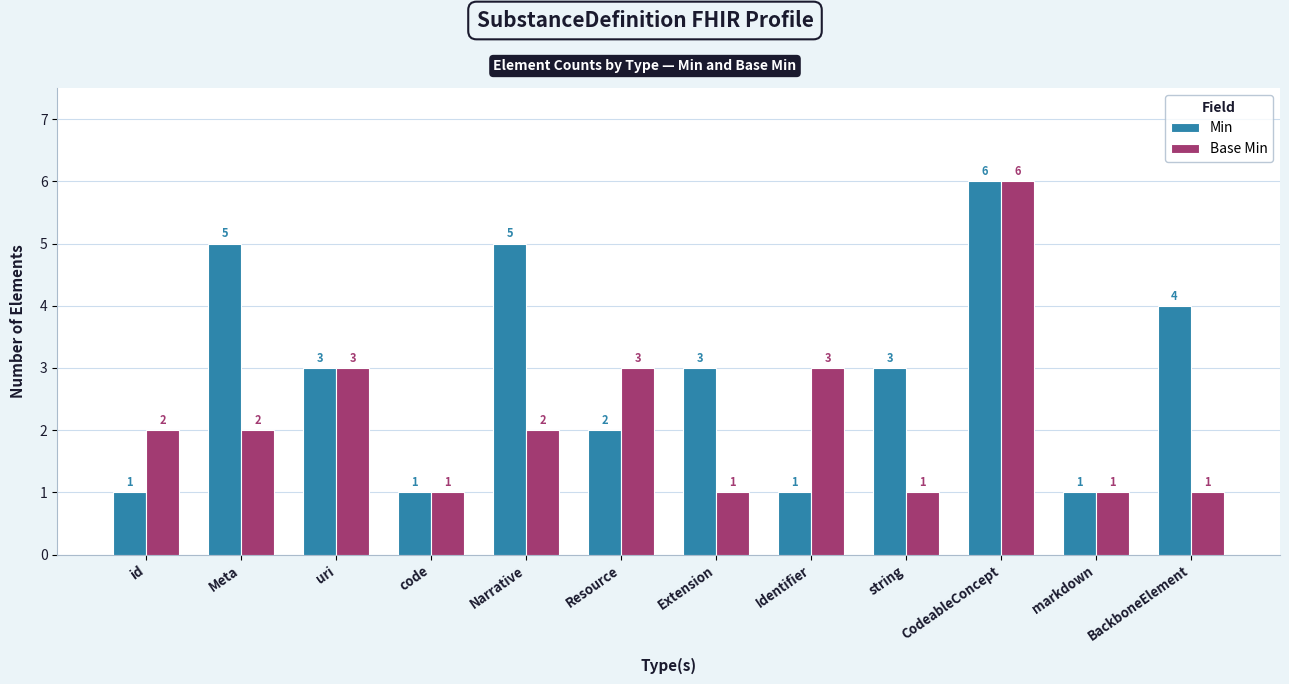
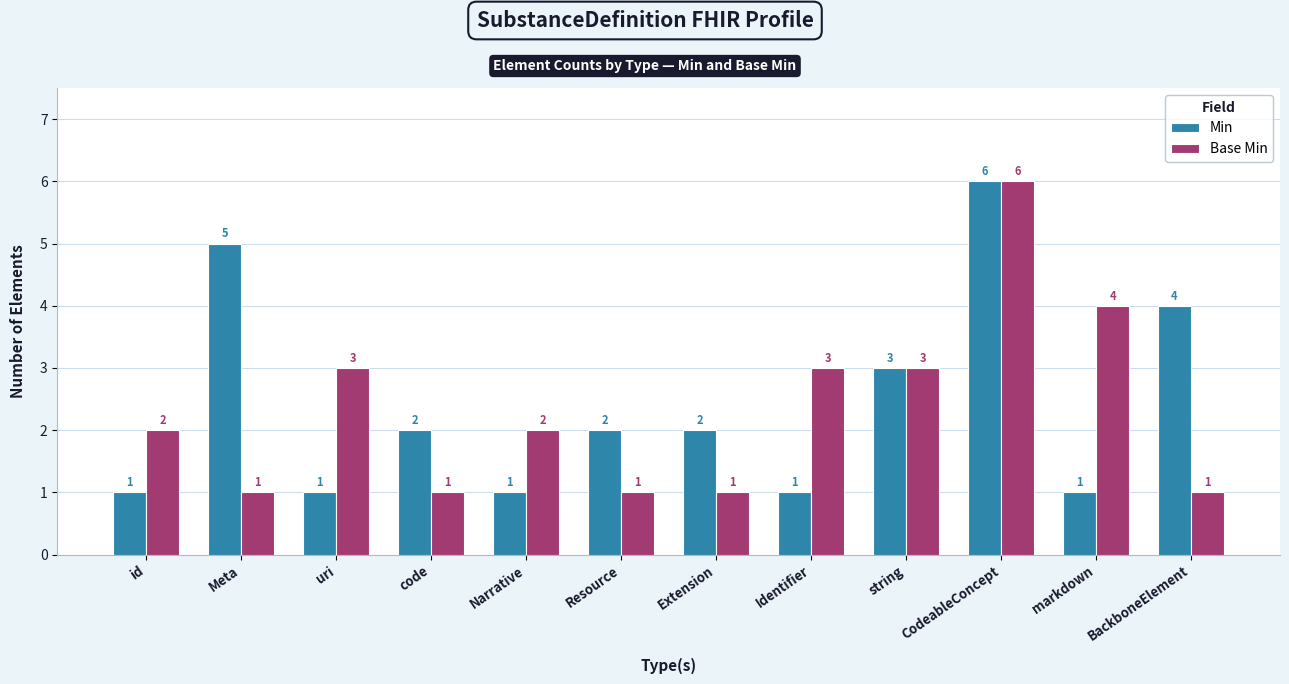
  {
    "Min": {
      "id": 1,
      "Meta": 5,
-     "uri": 3,
-     "code": 1,
-     "Narrative": 5,
+     "uri": 1,
+     "code": 2,
+     "Narrative": 1,
      "Resource": 2,
-     "Extension": 3,
+     "Extension": 2,
      "Identifier": 1,
      "string": 3,
      "CodeableConcept": 6,
      "markdown": 1,
      "BackboneElement": 4
    },
    "Base Min": {
      "id": 2,
-     "Meta": 2,
+     "Meta": 1,
      "uri": 3,
      "code": 1,
      "Narrative": 2,
-     "Resource": 3,
+     "Resource": 1,
      "Extension": 1,
      "Identifier": 3,
-     "string": 1,
+     "string": 3,
      "CodeableConcept": 6,
-     "markdown": 1,
+     "markdown": 4,
      "BackboneElement": 1
    }
  }
